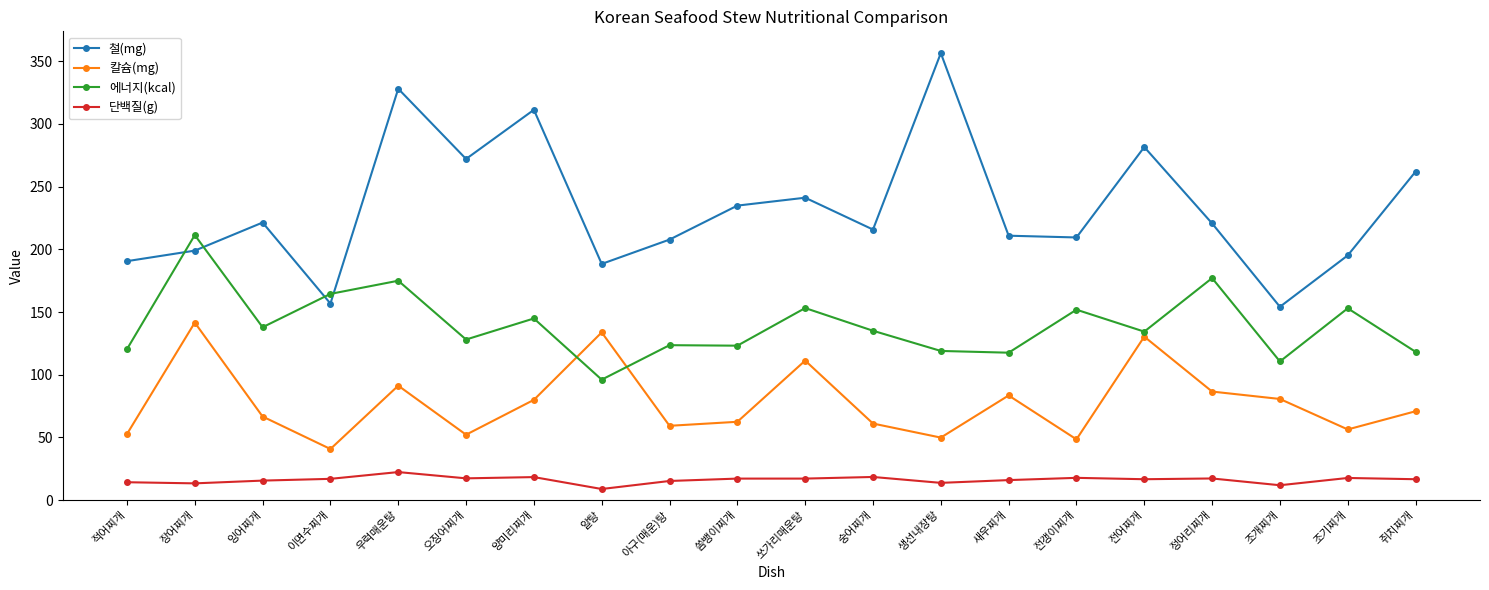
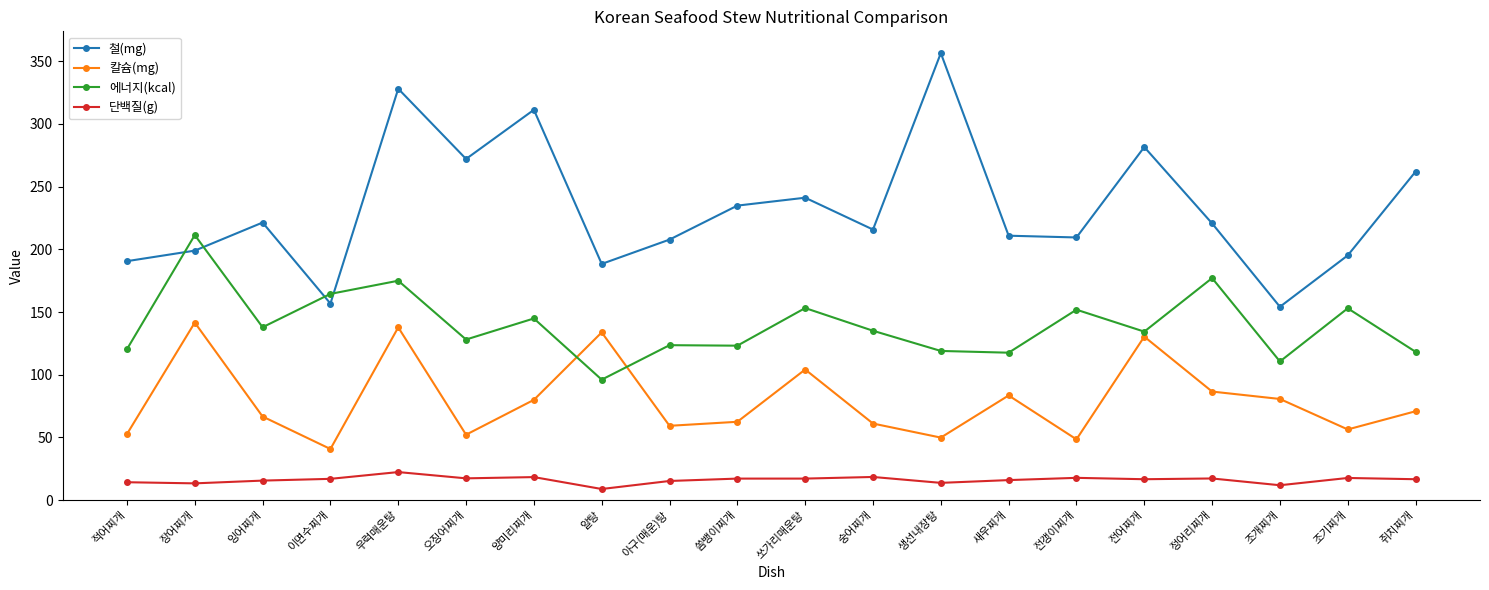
  {
    "철(mg)": {
      "적어찌개": 191,
      "장어찌개": 199,
      "잉어찌개": 221,
      "이면수찌개": 157,
      "우럭매운탕": 328,
      "오징어찌개": 272,
      "양미리찌개": 311,
      "알탕": 188,
      "아구(매운)탕": 208,
      "쏨뱅이찌개": 235,
      "쏘가리매운탕": 241,
      "숭어찌개": 216,
      "생선내장탕": 357,
      "새우찌개": 211,
      "전갱이찌개": 210,
      "전어찌개": 282,
      "정어리찌개": 221,
      "조개찌개": 154,
      "조기찌개": 195,
      "쥐치찌개": 262
    },
    "칼슘(mg)": {
      "적어찌개": 53,
      "장어찌개": 142,
      "잉어찌개": 67,
      "이면수찌개": 41,
-     "우럭매운탕": 91,
+     "우럭매운탕": 138,
      "오징어찌개": 52,
      "양미리찌개": 80,
      "알탕": 134,
      "아구(매운)탕": 59,
      "쏨뱅이찌개": 63,
-     "쏘가리매운탕": 111,
+     "쏘가리매운탕": 104,
      "숭어찌개": 61,
      "생선내장탕": 50,
      "새우찌개": 84,
      "전갱이찌개": 49,
      "전어찌개": 130,
      "정어리찌개": 87,
      "조개찌개": 81,
      "조기찌개": 56,
      "쥐치찌개": 71
    },
    "에너지(kcal)": {
      "적어찌개": 120,
      "장어찌개": 211,
      "잉어찌개": 138,
      "이면수찌개": 165,
      "우럭매운탕": 175,
      "오징어찌개": 128,
      "양미리찌개": 145,
      "알탕": 96,
      "아구(매운)탕": 124,
      "쏨뱅이찌개": 123,
      "쏘가리매운탕": 153,
      "숭어찌개": 135,
      "생선내장탕": 119,
      "새우찌개": 118,
      "전갱이찌개": 152,
      "전어찌개": 134,
      "정어리찌개": 177,
      "조개찌개": 111,
      "조기찌개": 153,
      "쥐치찌개": 118
    },
    "단백질(g)": {
      "적어찌개": 14,
      "장어찌개": 13,
      "잉어찌개": 16,
      "이면수찌개": 17,
      "우럭매운탕": 22,
      "오징어찌개": 17,
      "양미리찌개": 18,
      "알탕": 9,
      "아구(매운)탕": 15,
      "쏨뱅이찌개": 17,
      "쏘가리매운탕": 17,
      "숭어찌개": 19,
      "생선내장탕": 14,
      "새우찌개": 16,
      "전갱이찌개": 18,
      "전어찌개": 17,
      "정어리찌개": 17,
      "조개찌개": 12,
      "조기찌개": 18,
      "쥐치찌개": 17
    }
  }
